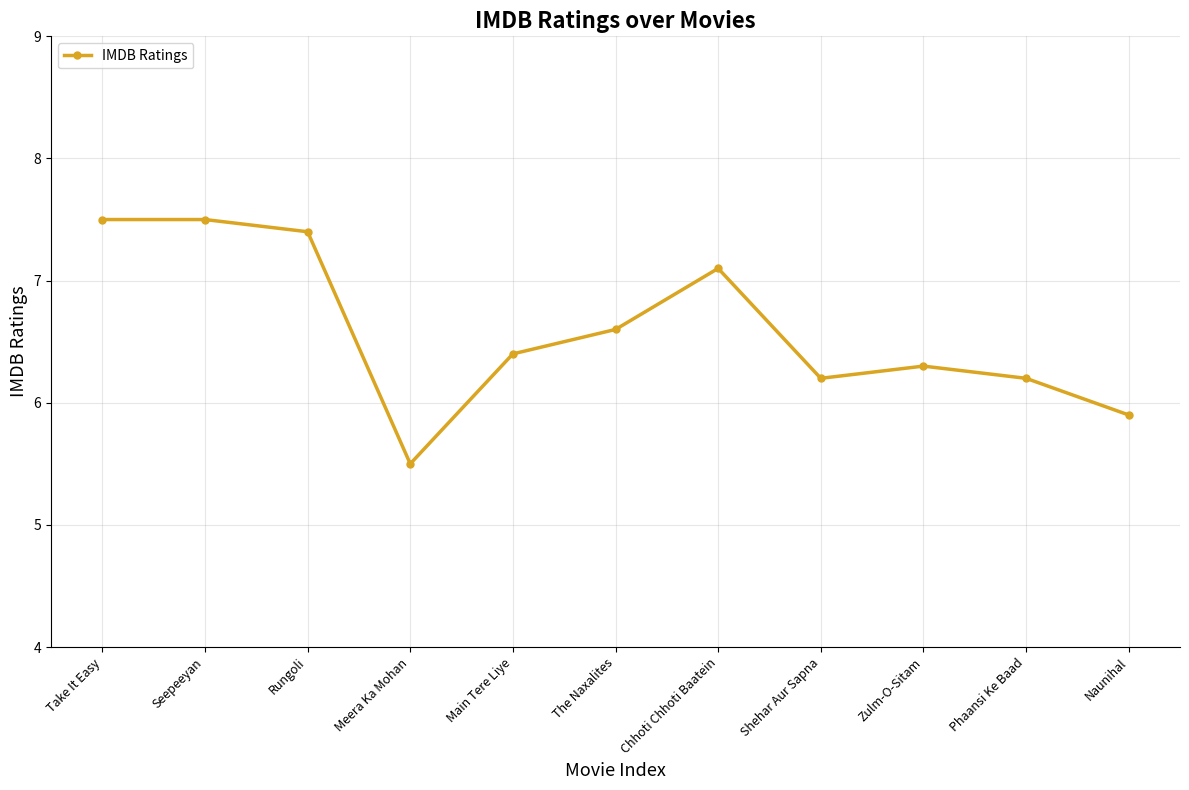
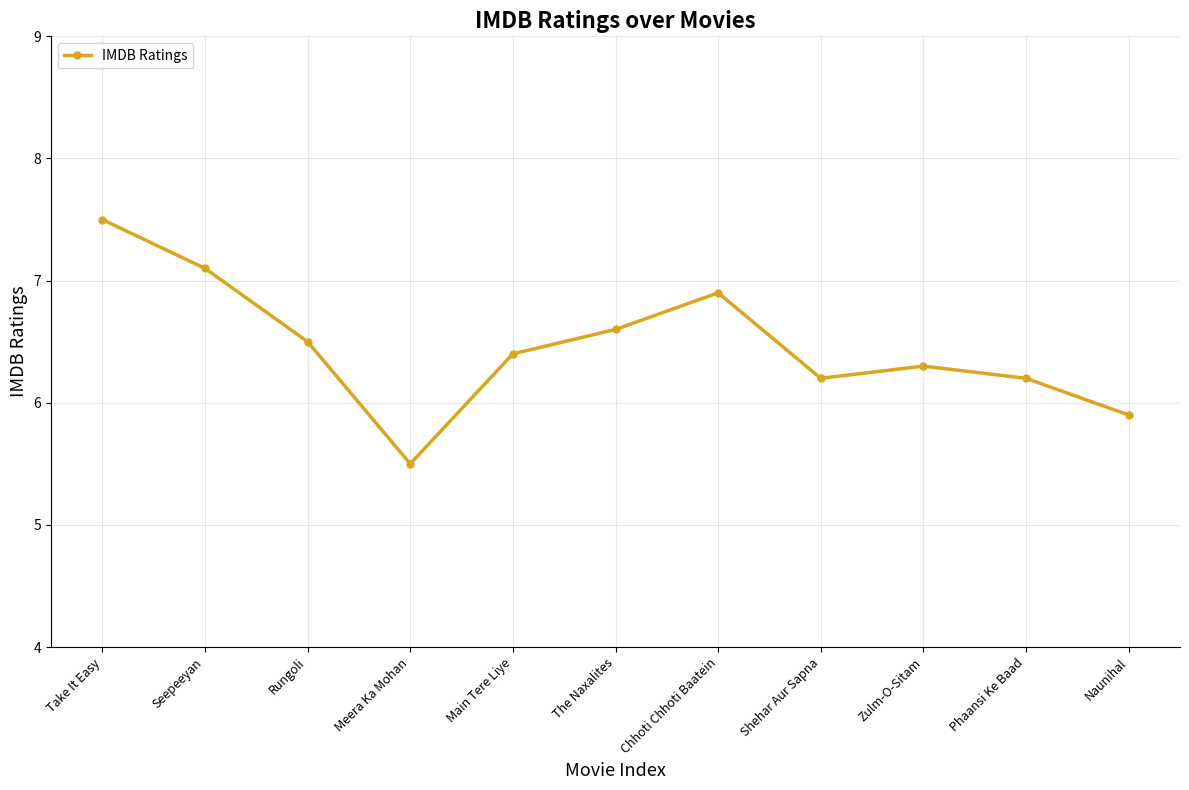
  {
    "Take It Easy": 7.5,
-   "Seepeeyan": 7.5,
-   "Rungoli": 7.4,
+   "Seepeeyan": 7.1,
+   "Rungoli": 6.5,
    "Meera Ka Mohan": 5.5,
    "Main Tere Liye": 6.4,
    "The Naxalites": 6.6,
-   "Chhoti Chhoti Baatein": 7.1,
+   "Chhoti Chhoti Baatein": 6.9,
    "Shehar Aur Sapna": 6.2,
    "Zulm-O-Sitam": 6.3,
    "Phaansi Ke Baad": 6.2,
    "Naunihal": 5.9
  }
